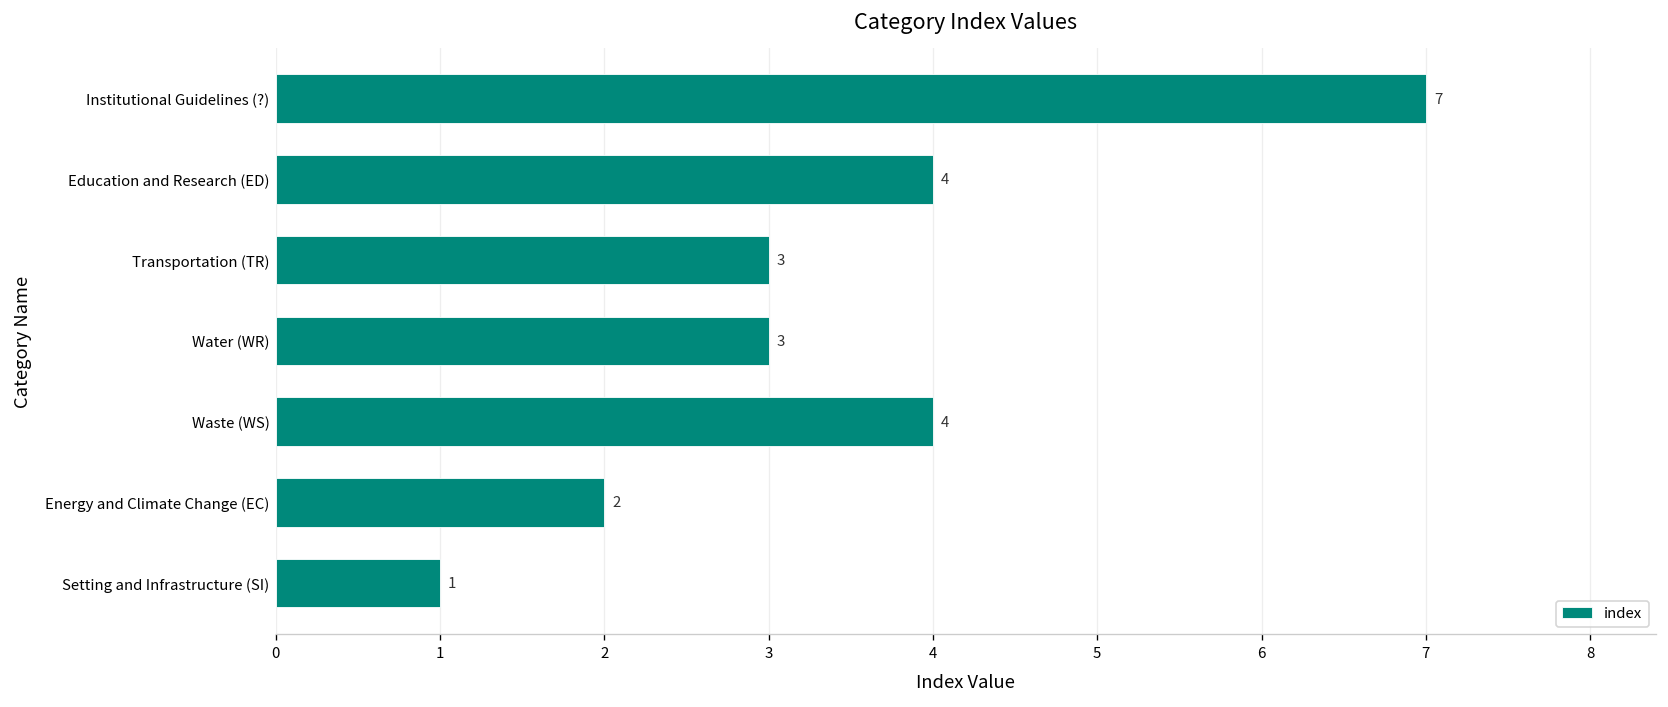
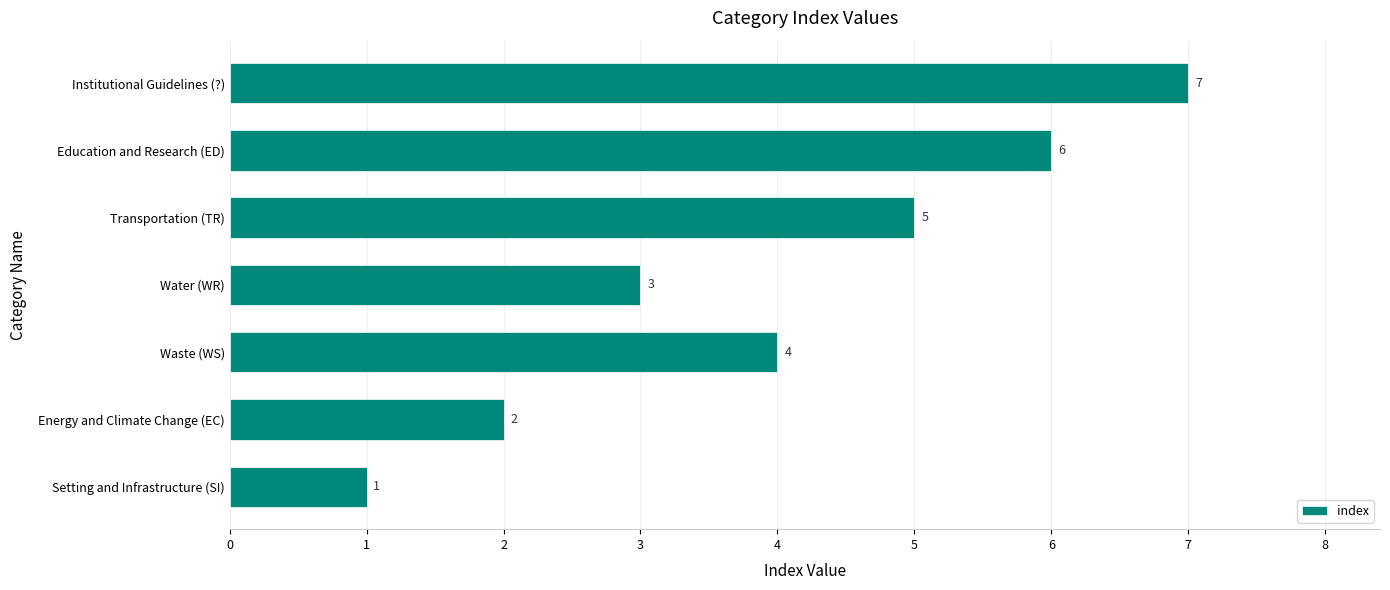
  {
    "Institutional Guidelines (?)": 7,
-   "Education and Research (ED)": 4,
-   "Transportation (TR)": 3,
+   "Education and Research (ED)": 6,
+   "Transportation (TR)": 5,
    "Water (WR)": 3,
    "Waste (WS)": 4,
    "Energy and Climate Change (EC)": 2,
    "Setting and Infrastructure (SI)": 1
  }
